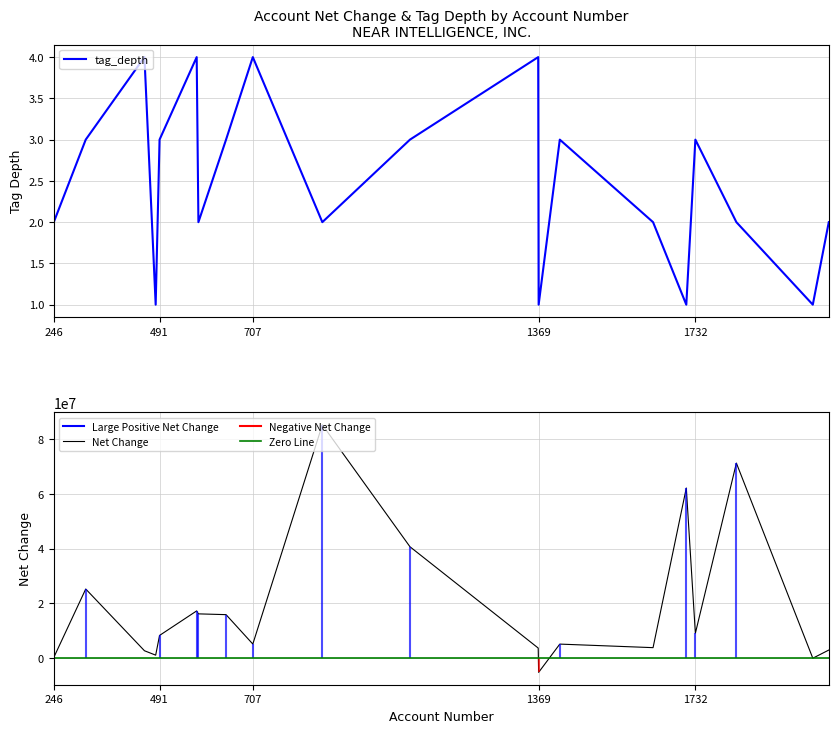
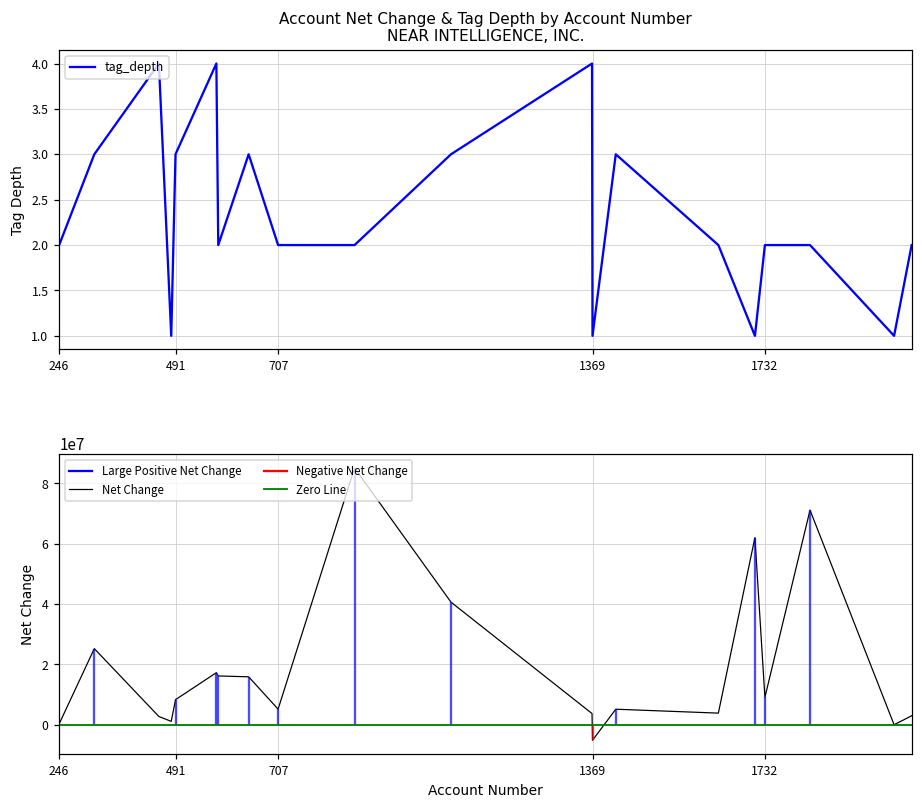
  {
    "Account Net Change & Tag Depth by Account Number NEAR INTELLIGENCE, INC.": {
      "246": 2,
      "491": 3,
-     "707": 4,
+     "707": 2,
      "1369": 1,
-     "1732": 3
+     "1732": 2
    }
  }
